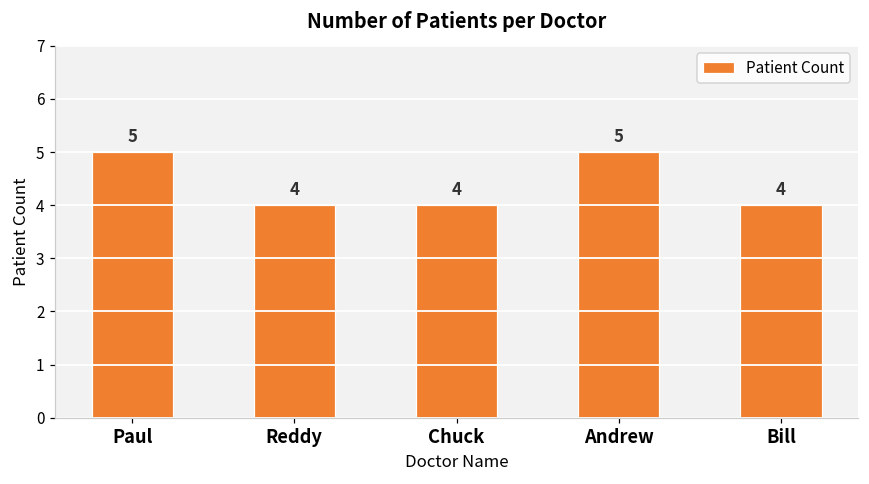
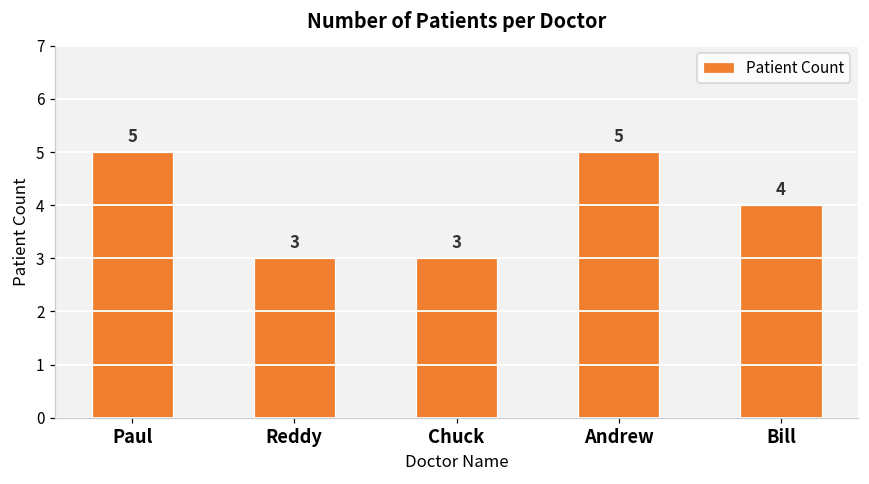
  {
    "Paul": 5,
-   "Reddy": 4,
-   "Chuck": 4,
+   "Reddy": 3,
+   "Chuck": 3,
    "Andrew": 5,
    "Bill": 4
  }
